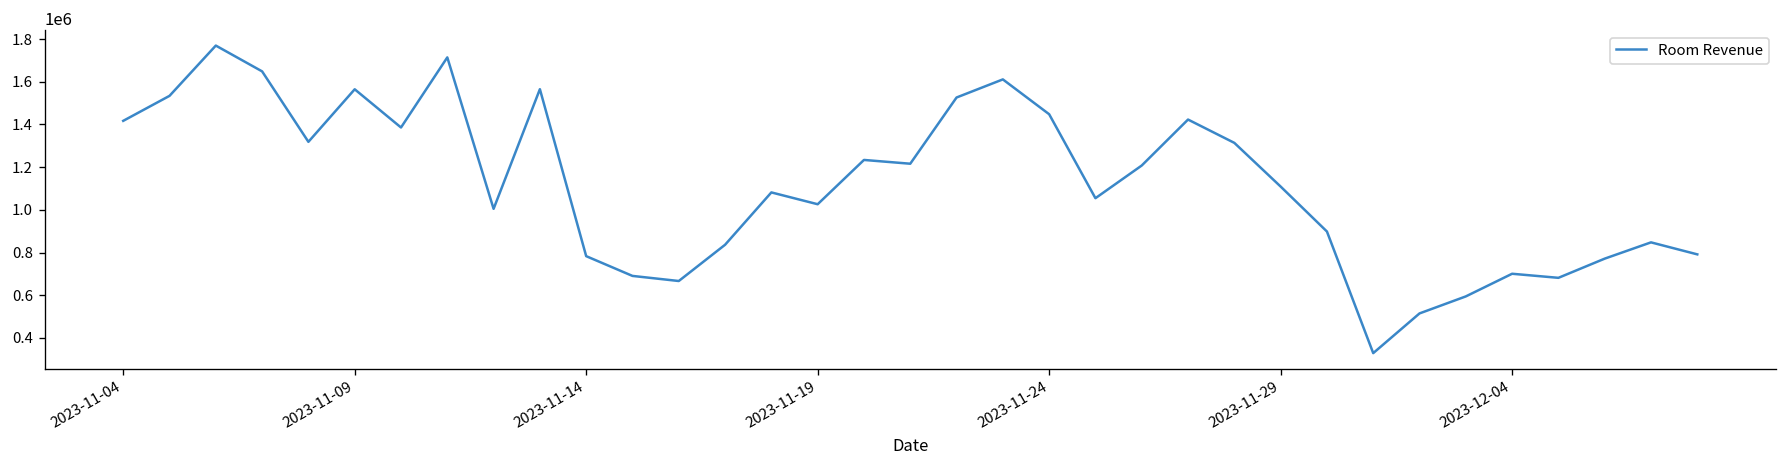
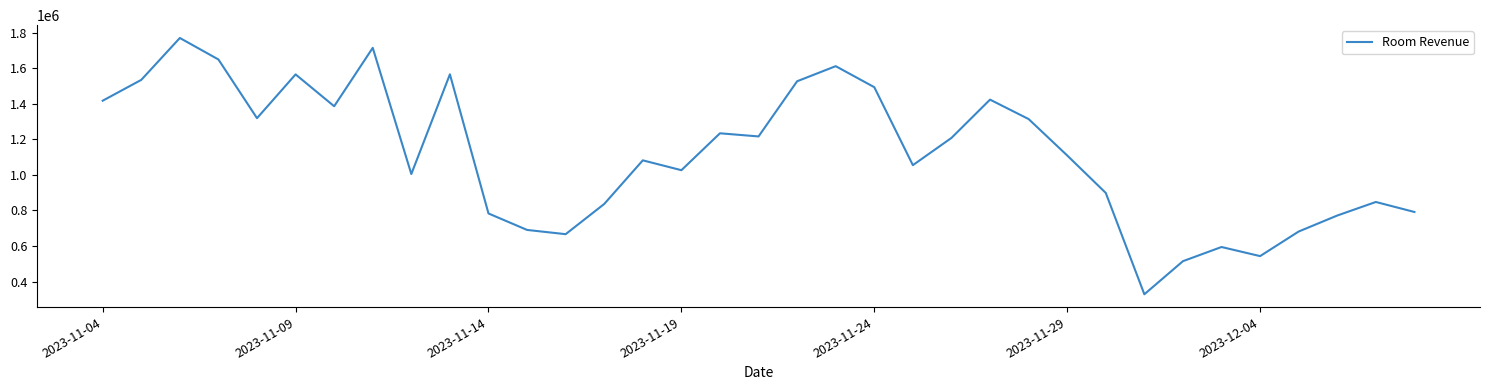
  {
    "2023-11-04": 1420000,
    "2023-11-09": 1560000,
    "2023-11-14": 780000,
    "2023-11-19": 1030000,
-   "2023-11-24": 1450000,
+   "2023-11-24": 1490000,
    "2023-11-29": 1110000,
-   "2023-12-04": 700000
+   "2023-12-04": 540000
  }
